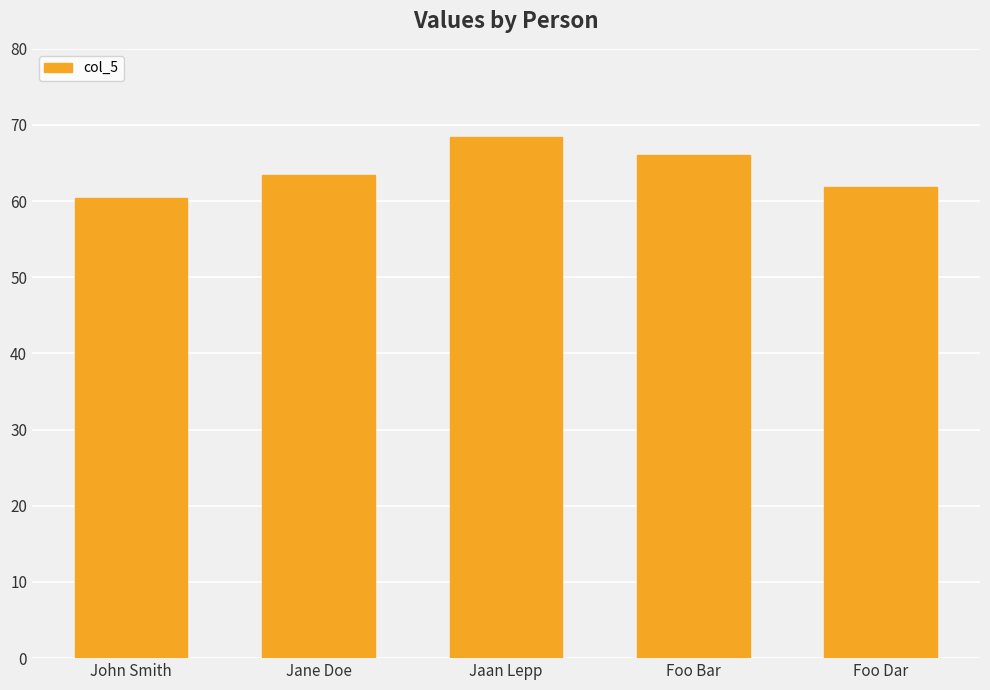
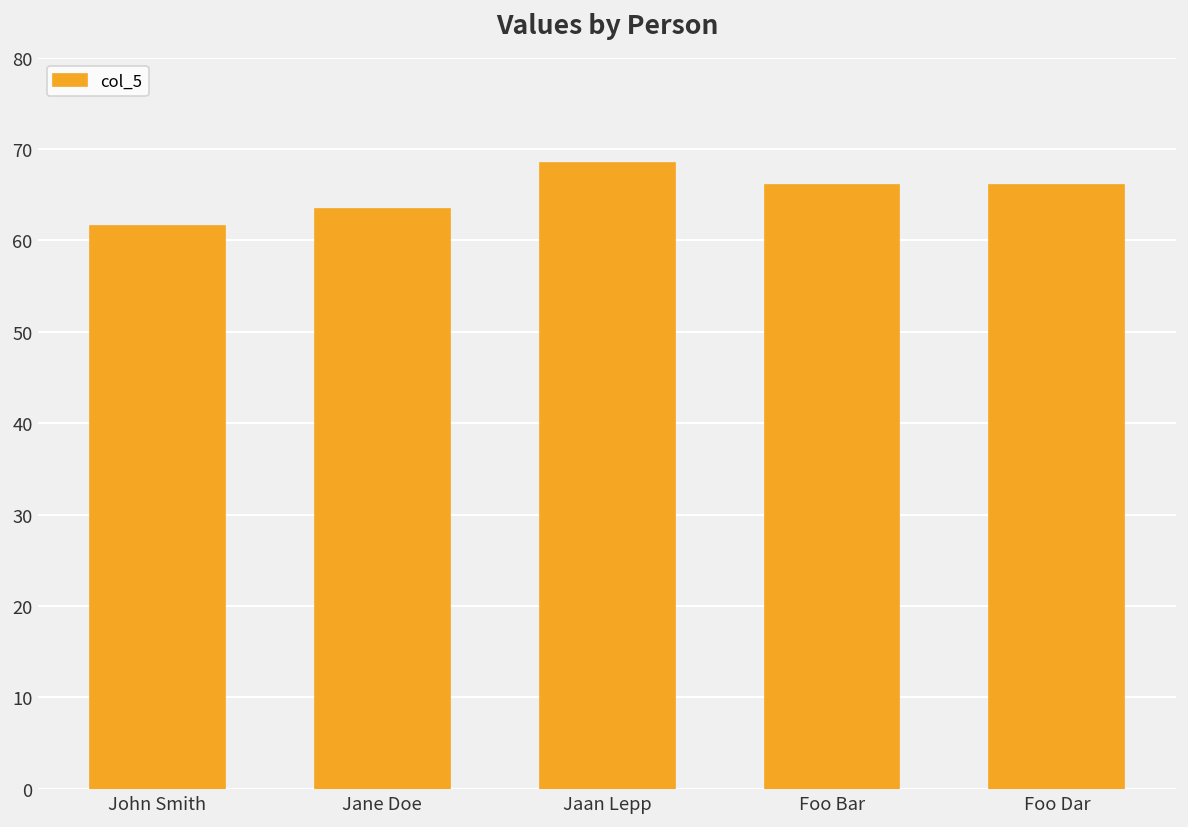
  {
-   "John Smith": 60,
+   "John Smith": 62,
    "Jane Doe": 63,
    "Jaan Lepp": 68,
    "Foo Bar": 66,
-   "Foo Dar": 62
+   "Foo Dar": 66
  }
